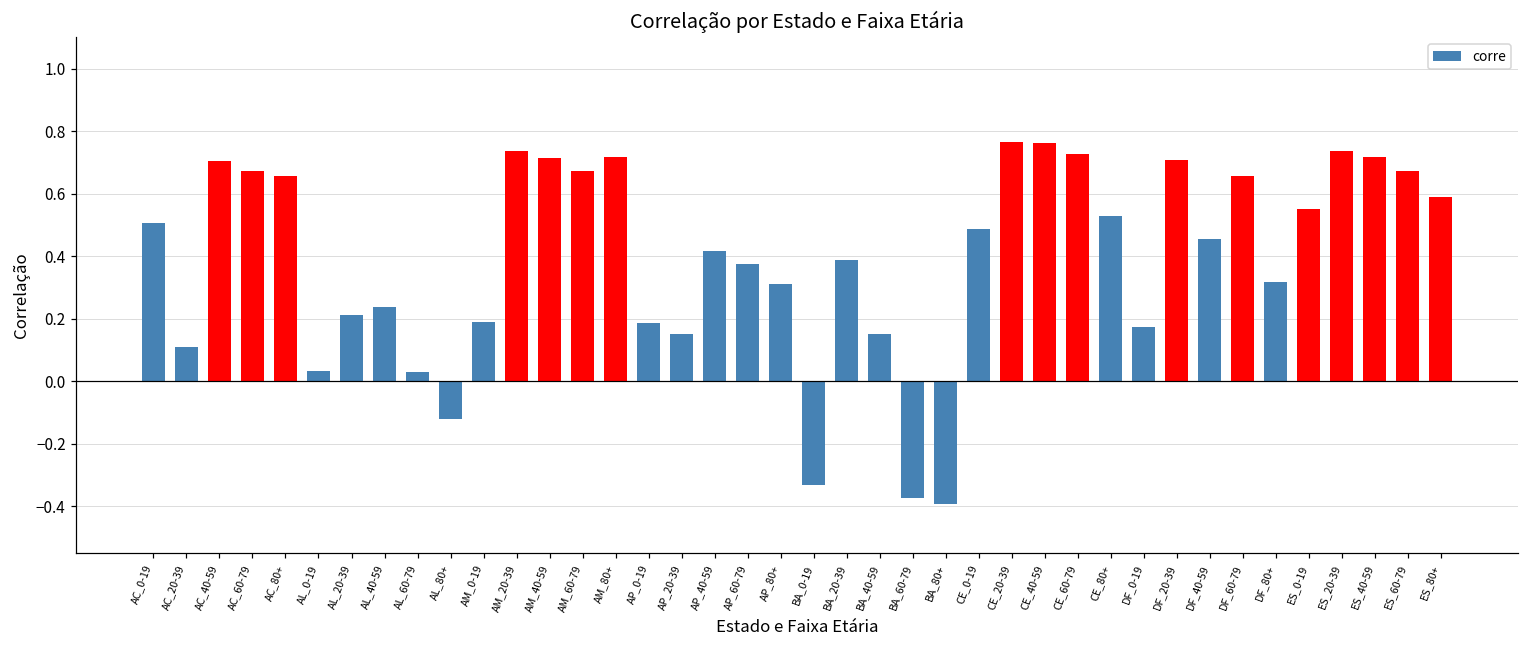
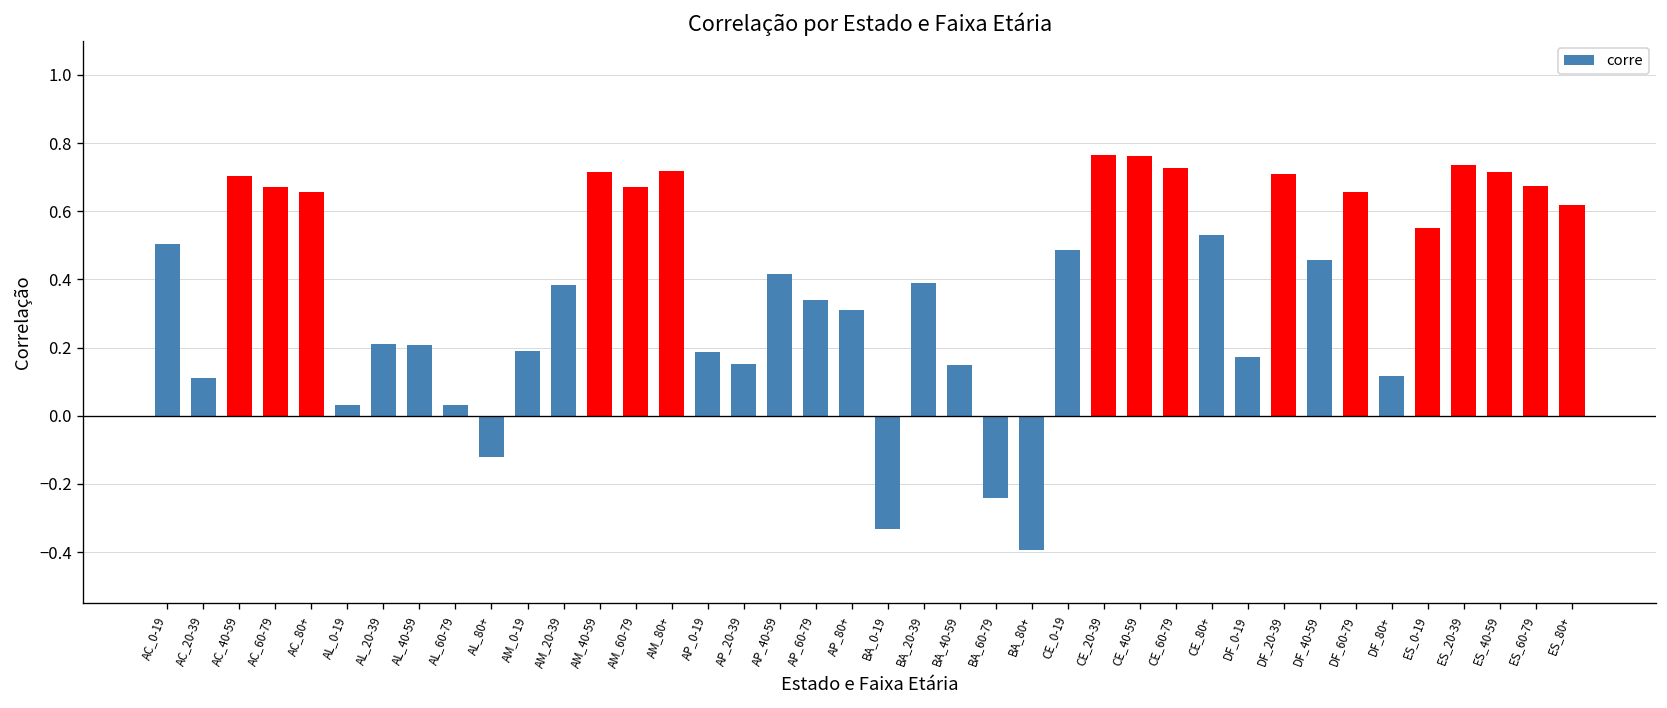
  {
    "AC_0-19": 0.50,
    "AC_20-39": 0.11,
    "AC_40-59": 0.70,
    "AC_60-79": 0.67,
    "AC_80+": 0.66,
    "AL_0-19": 0.03,
    "AL_20-39": 0.21,
-   "AL_40-59": 0.24,
+   "AL_40-59": 0.21,
    "AL_60-79": 0.03,
    "AL_80+": -0.12,
    "AM_0-19": 0.19,
-   "AM_20-39": 0.74,
+   "AM_20-39": 0.38,
    "AM_40-59": 0.72,
    "AM_60-79": 0.67,
    "AM_80+": 0.72,
    "AP_0-19": 0.19,
    "AP_20-39": 0.15,
    "AP_40-59": 0.42,
-   "AP_60-79": 0.37,
+   "AP_60-79": 0.34,
    "AP_80+": 0.31,
    "BA_0-19": -0.33,
    "BA_20-39": 0.39,
    "BA_40-59": 0.15,
-   "BA_60-79": -0.38,
+   "BA_60-79": -0.24,
    "BA_80+": -0.39,
    "CE_0-19": 0.49,
    "CE_20-39": 0.76,
    "CE_40-59": 0.76,
    "CE_60-79": 0.73,
    "CE_80+": 0.53,
    "DF_0-19": 0.17,
    "DF_20-39": 0.71,
    "DF_40-59": 0.46,
    "DF_60-79": 0.66,
-   "DF_80+": 0.32,
+   "DF_80+": 0.12,
    "ES_0-19": 0.55,
    "ES_20-39": 0.74,
    "ES_40-59": 0.72,
    "ES_60-79": 0.67,
-   "ES_80+": 0.59
+   "ES_80+": 0.62
  }
